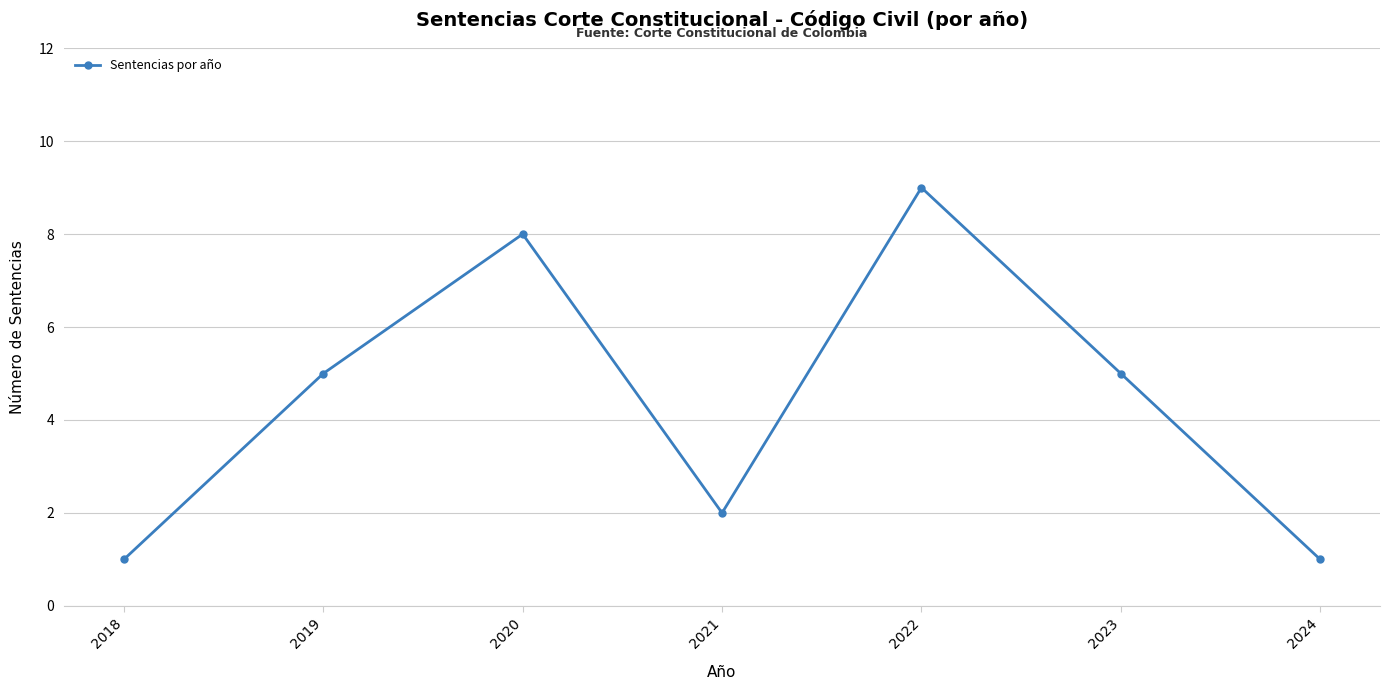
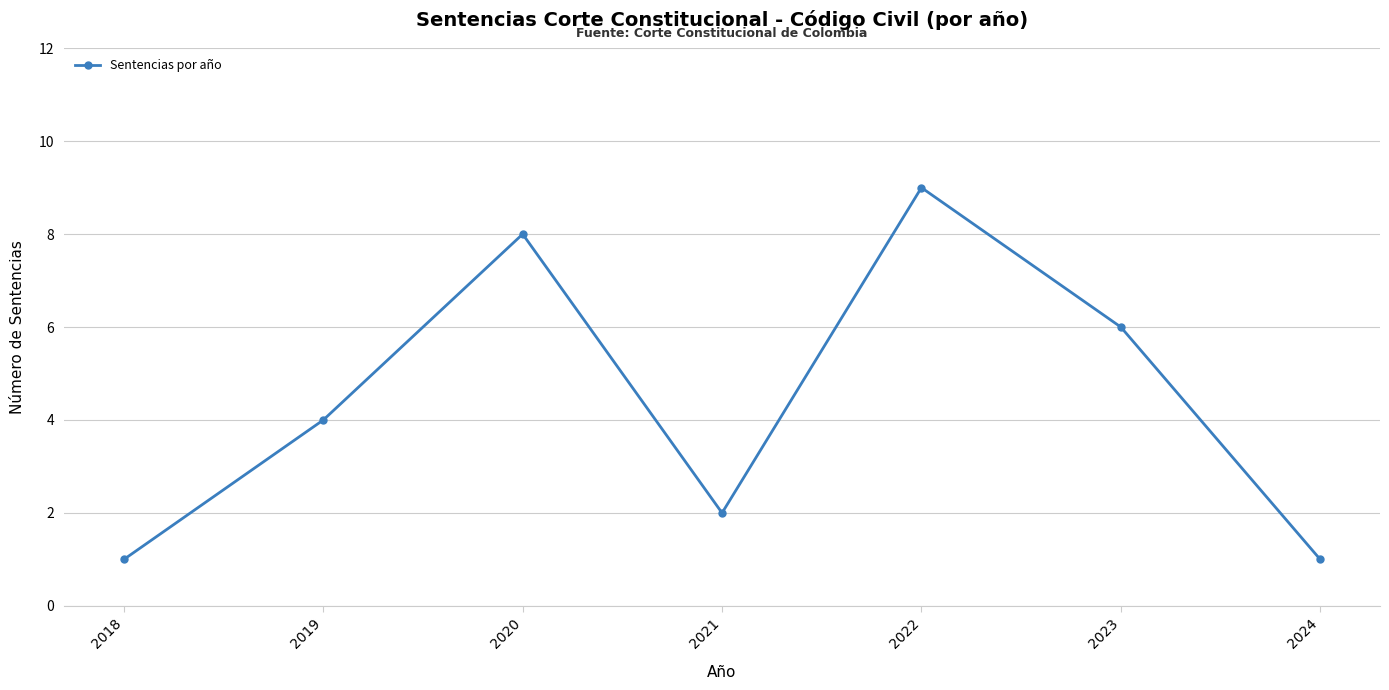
  {
    "2018": 1,
-   "2019": 5,
+   "2019": 4,
    "2020": 8,
    "2021": 2,
    "2022": 9,
-   "2023": 5,
+   "2023": 6,
    "2024": 1
  }
